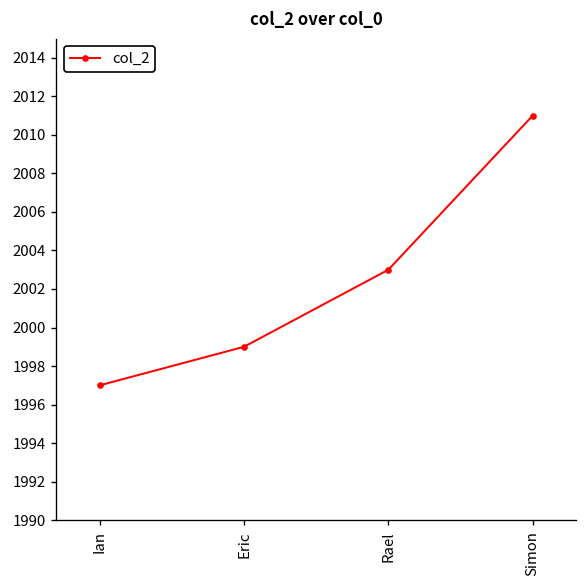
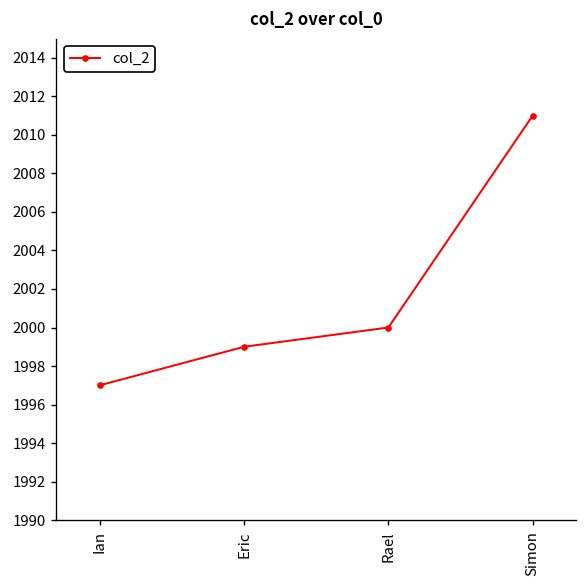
  {
    "Ian": 1997,
    "Eric": 1999,
-   "Rael": 2003,
+   "Rael": 2000,
    "Simon": 2011
  }
